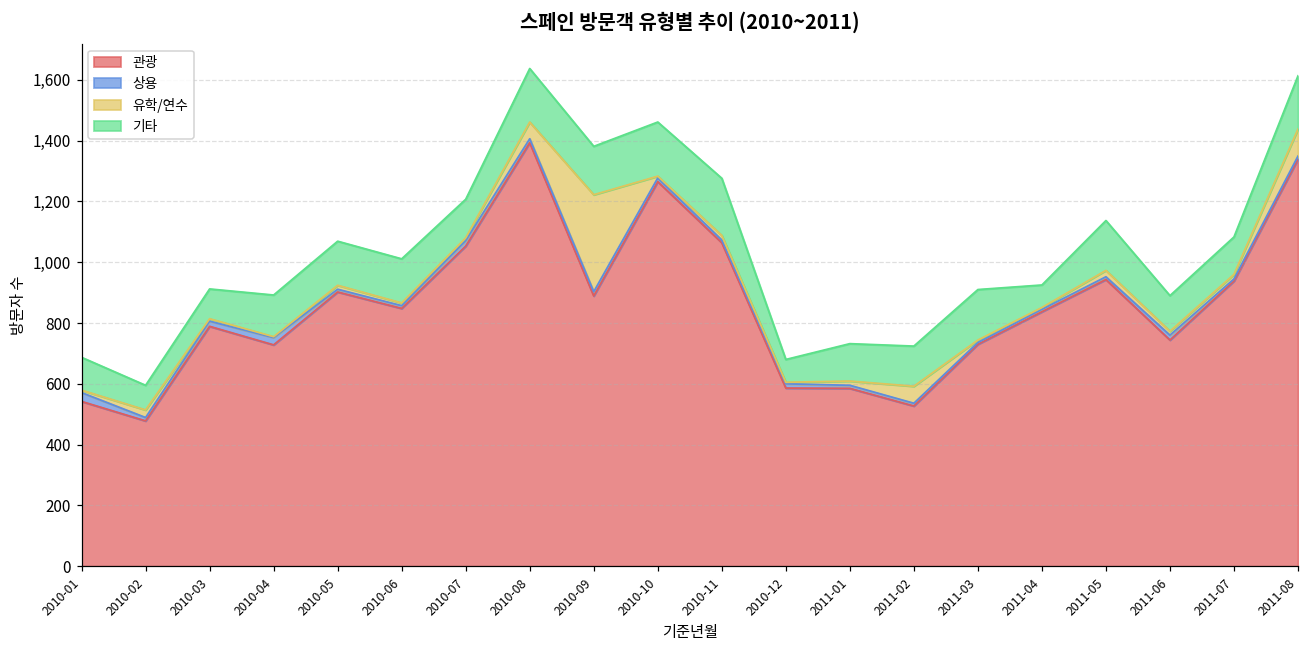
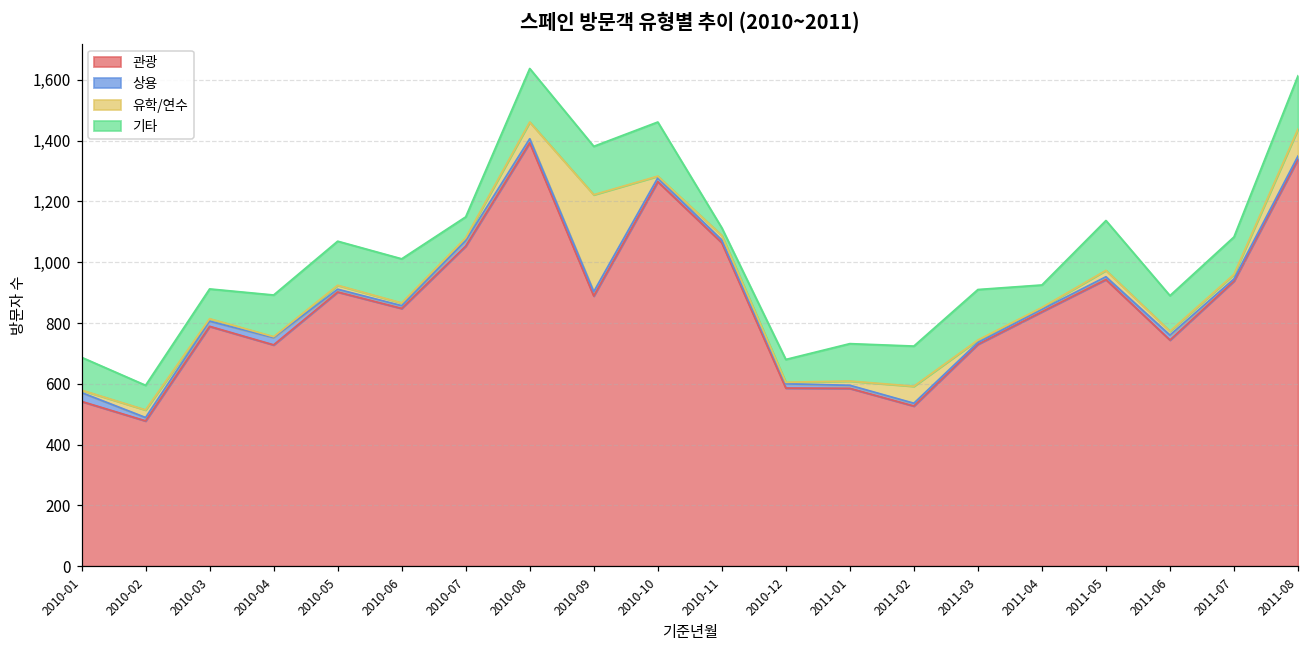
  {
    "관광": {
      "2010-01": "540",
      "2010-02": "480",
      "2010-03": "790",
      "2010-04": "730",
      "2010-07": "1,050",
      "2010-08": "1,390",
      "2010-09": "890",
      "2010-10": "1,270",
      "2010-12": "590",
      "2011-01": "590",
      "2011-06": "740",
      "2011-08": "1,340"
    },
    "상용": {
      "2010-02": "10",
      "2010-08": "10",
      "2010-09": "10",
      "2011-01": "10",
      "2011-06": "20",
      "2011-08": "10"
    },
    "유학/연수": {
      "2010-02": "30",
      "2010-05": "10",
      "2010-08": "60",
      "2010-09": "320",
      "2010-11": "20",
      "2011-01": "10",
      "2011-02": "60",
      "2011-05": "20",
      "2011-06": "10",
      "2011-07": "20",
      "2011-08": "90"
    },
    "기타": {
      "2010-01": "110",
      "2010-02": "80",
      "2010-03": "100",
      "2010-04": "140",
      "2010-05": "150",
      "2010-06": "150",
-     "2010-07": "130",
+     "2010-07": "70",
      "2010-08": "180",
      "2010-09": "160",
      "2010-10": "180",
-     "2010-11": "190",
+     "2010-11": "30",
      "2010-12": "80",
      "2011-01": "120",
      "2011-02": "130",
      "2011-03": "170",
      "2011-04": "70",
      "2011-05": "160",
      "2011-06": "120",
      "2011-07": "120",
      "2011-08": "180"
    }
  }
